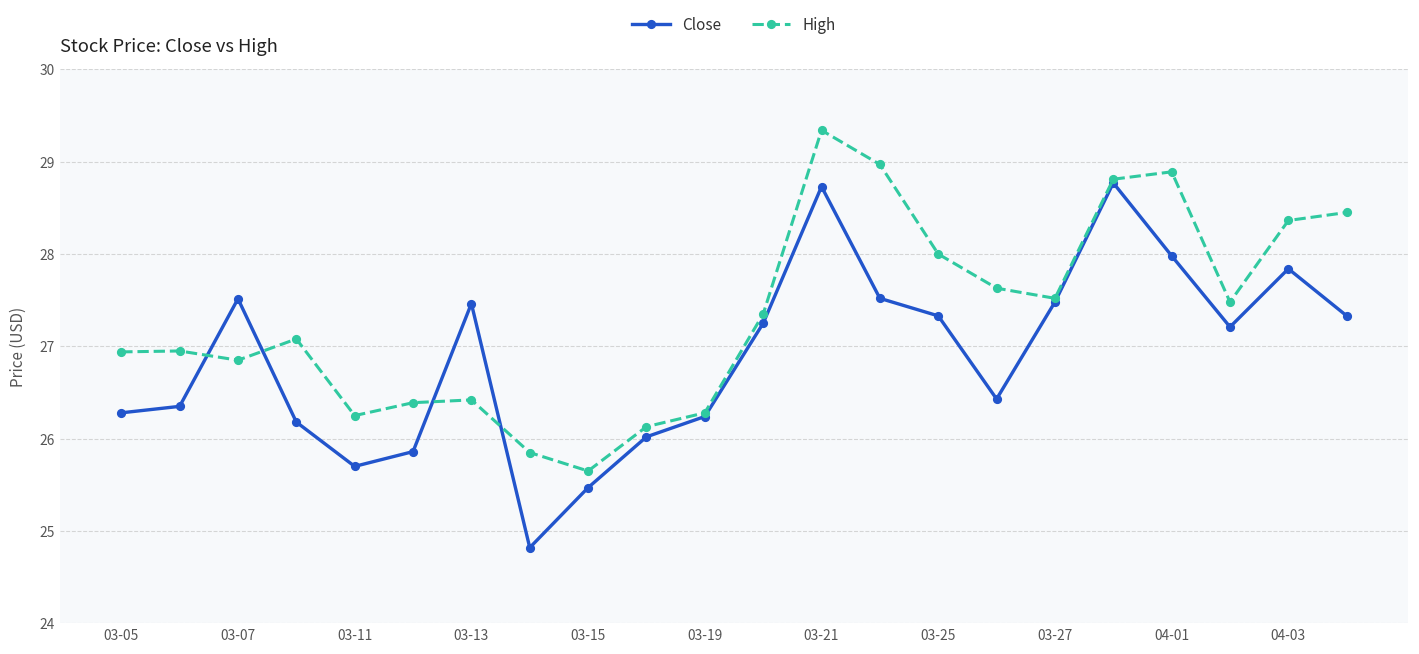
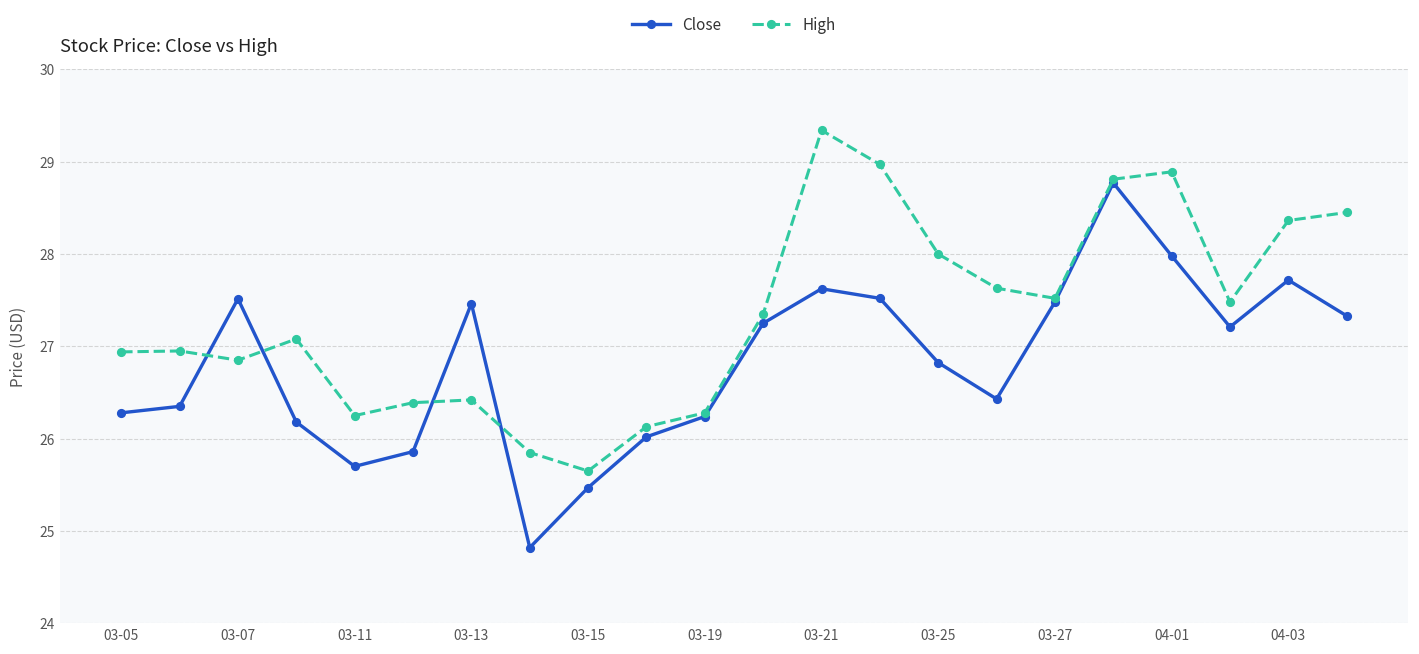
  {
    "Close": {
      "03-05": 26.3,
      "03-07": 27.5,
      "03-11": 25.7,
      "03-13": 27.5,
      "03-15": 25.5,
      "03-19": 26.2,
-     "03-21": 28.7,
-     "03-25": 27.3,
+     "03-21": 27.6,
+     "03-25": 26.8,
      "03-27": 27.5,
      "04-01": 28.0,
-     "04-03": 27.8
+     "04-03": 27.7
    },
    "High": {
      "03-05": 26.9,
      "03-07": 26.9,
      "03-11": 26.3,
      "03-13": 26.4,
      "03-15": 25.6,
      "03-19": 26.3,
      "03-21": 29.3,
      "03-25": 28.0,
      "03-27": 27.5,
      "04-01": 28.9,
      "04-03": 28.4
    }
  }
